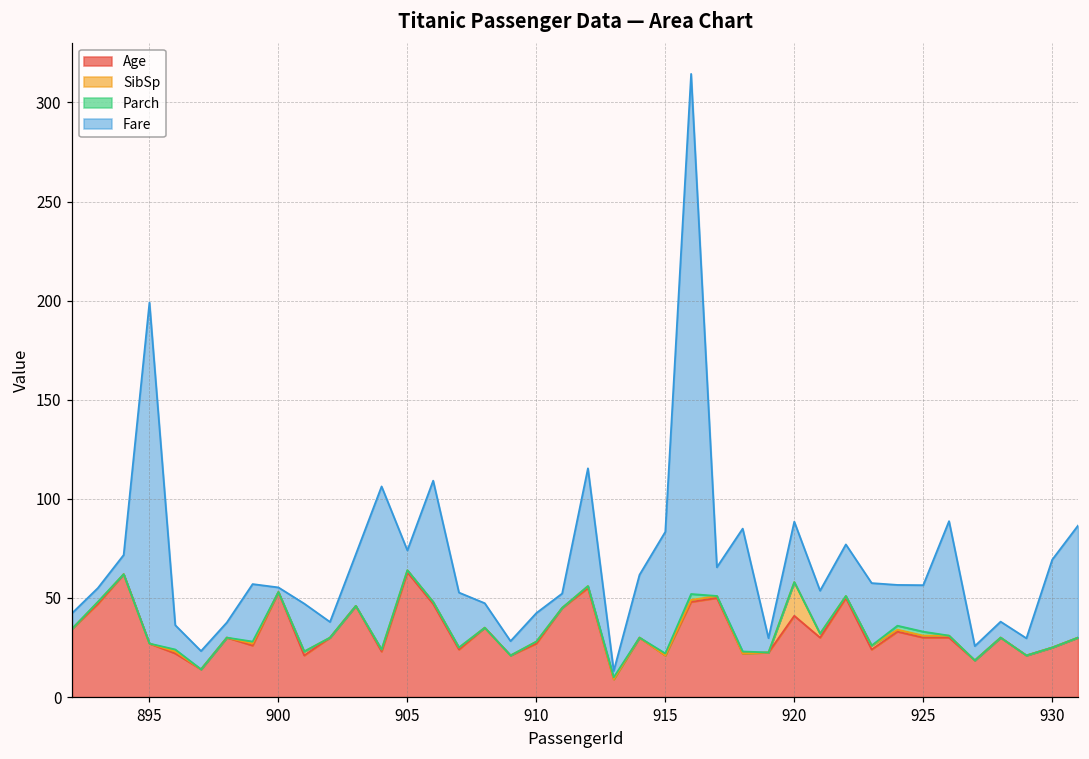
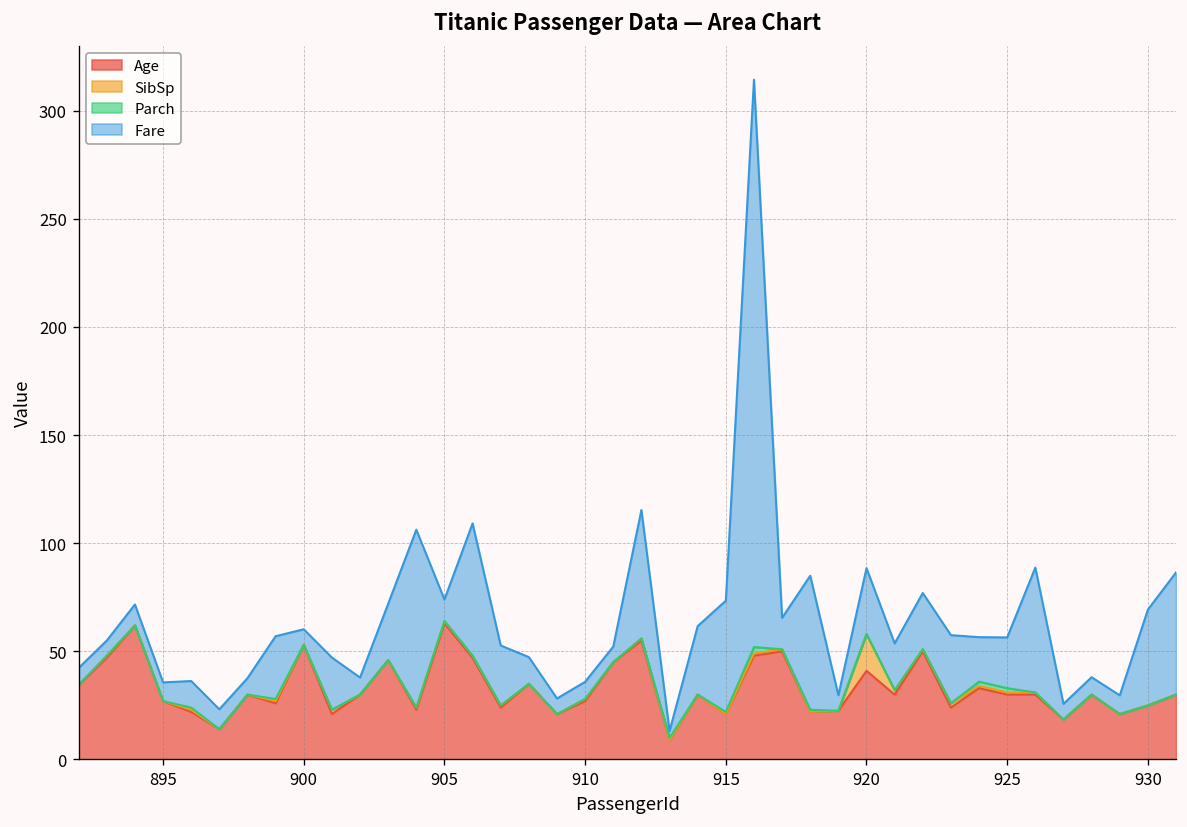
  {
    "Age": {
      "920": 41
    },
    "Parch": {
      "925": 2
    },
    "Fare": {
-     "895": 172,
-     "900": 2,
+     "895": 9,
+     "900": 7,
      "905": 10,
-     "910": 14,
-     "915": 61,
+     "910": 8,
+     "915": 51,
      "920": 31,
      "925": 23,
      "930": 44
    }
  }
